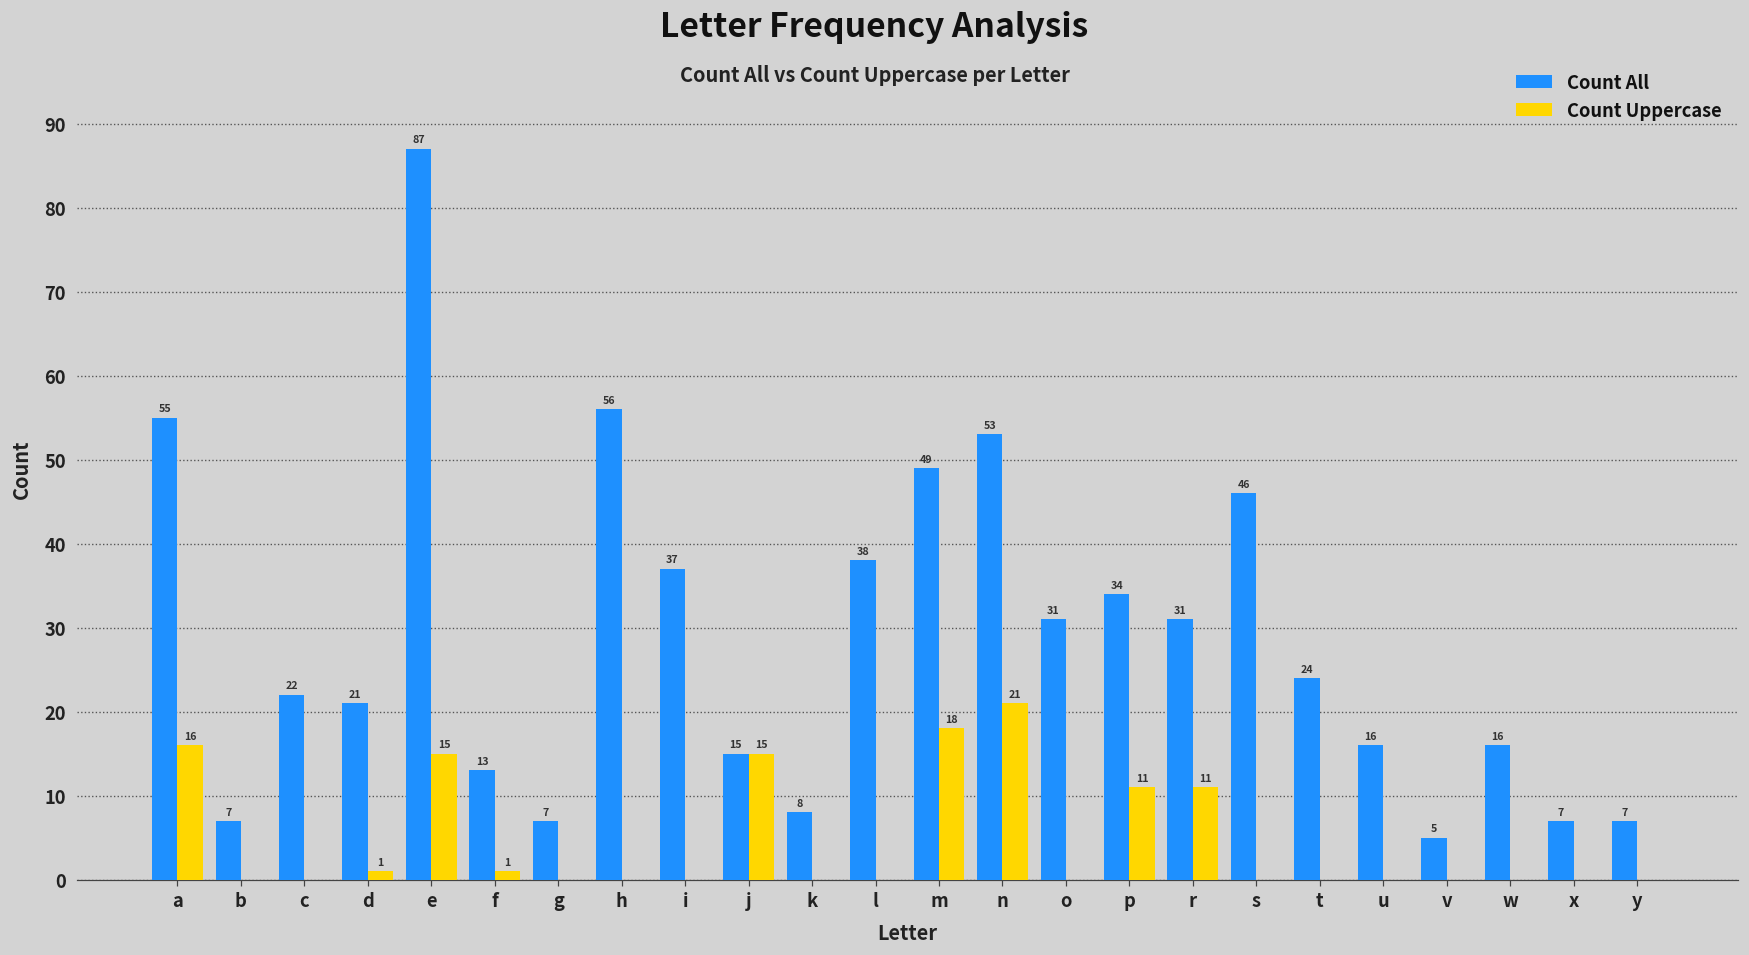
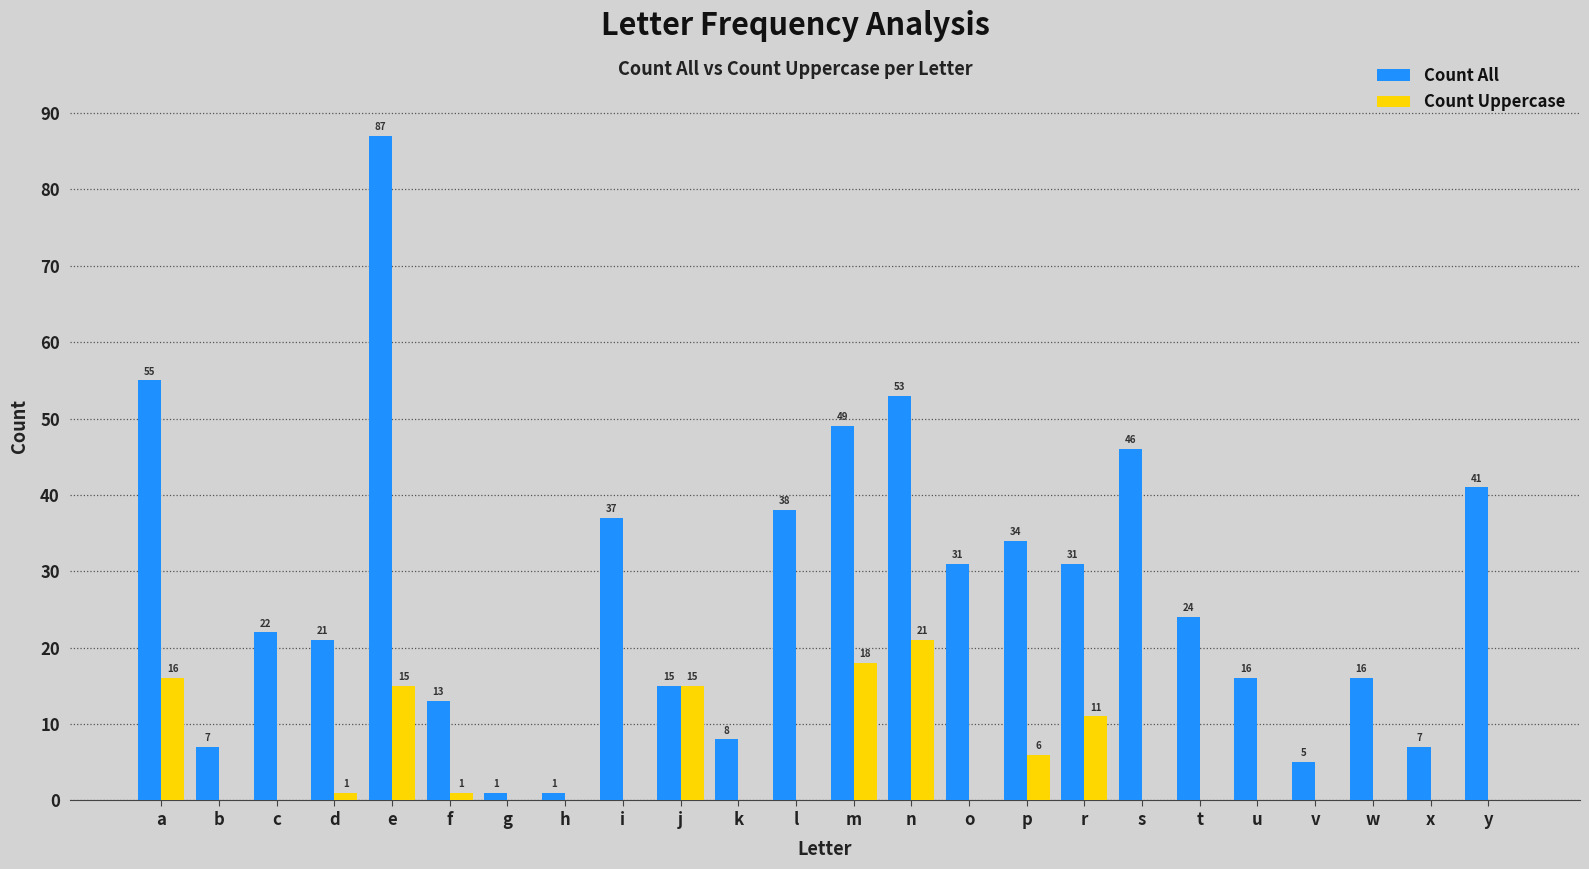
  {
    "Count All": {
      "a": 55,
      "b": 7,
      "c": 22,
      "d": 21,
      "e": 87,
      "f": 13,
-     "g": 7,
-     "h": 56,
+     "g": 1,
+     "h": 1,
      "i": 37,
      "j": 15,
      "k": 8,
      "l": 38,
      "m": 49,
      "n": 53,
      "o": 31,
      "p": 34,
      "r": 31,
      "s": 46,
      "t": 24,
      "u": 16,
      "v": 5,
      "w": 16,
      "x": 7,
-     "y": 7
+     "y": 41
    },
    "Count Uppercase": {
      "a": 16,
      "d": 1,
      "e": 15,
      "f": 1,
      "j": 15,
      "m": 18,
      "n": 21,
-     "p": 11,
+     "p": 6,
      "r": 11
    }
  }
